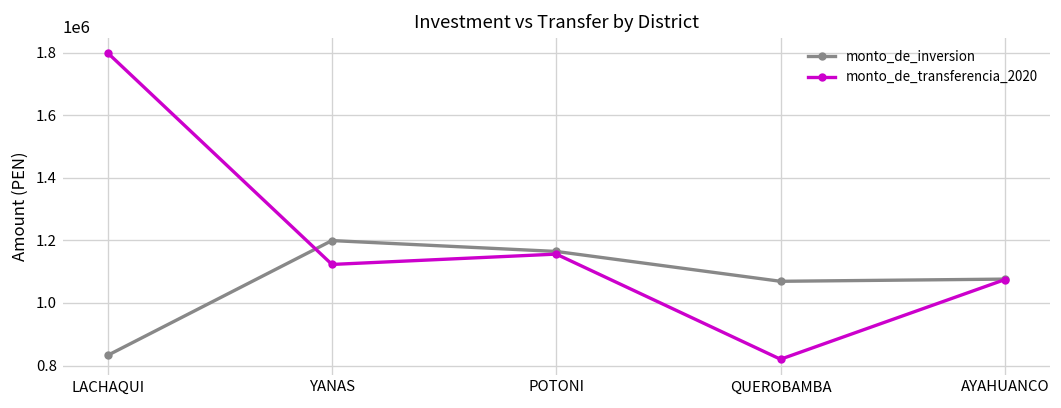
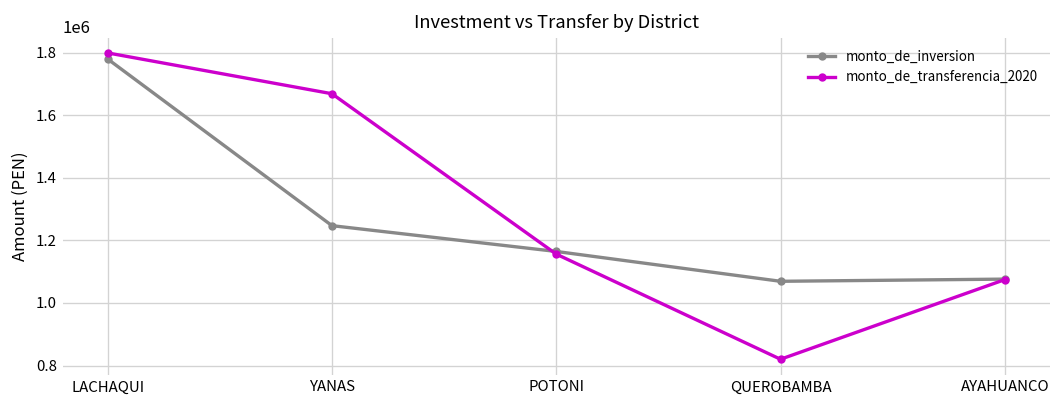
  {
    "monto_de_inversion": {
-     "LACHAQUI": 830000,
-     "YANAS": 1200000,
+     "LACHAQUI": 1780000,
+     "YANAS": 1250000,
      "QUEROBAMBA": 1070000
    },
    "monto_de_transferencia_2020": {
      "LACHAQUI": 1800000,
-     "YANAS": 1120000,
+     "YANAS": 1670000,
      "QUEROBAMBA": 820000
    }
  }
